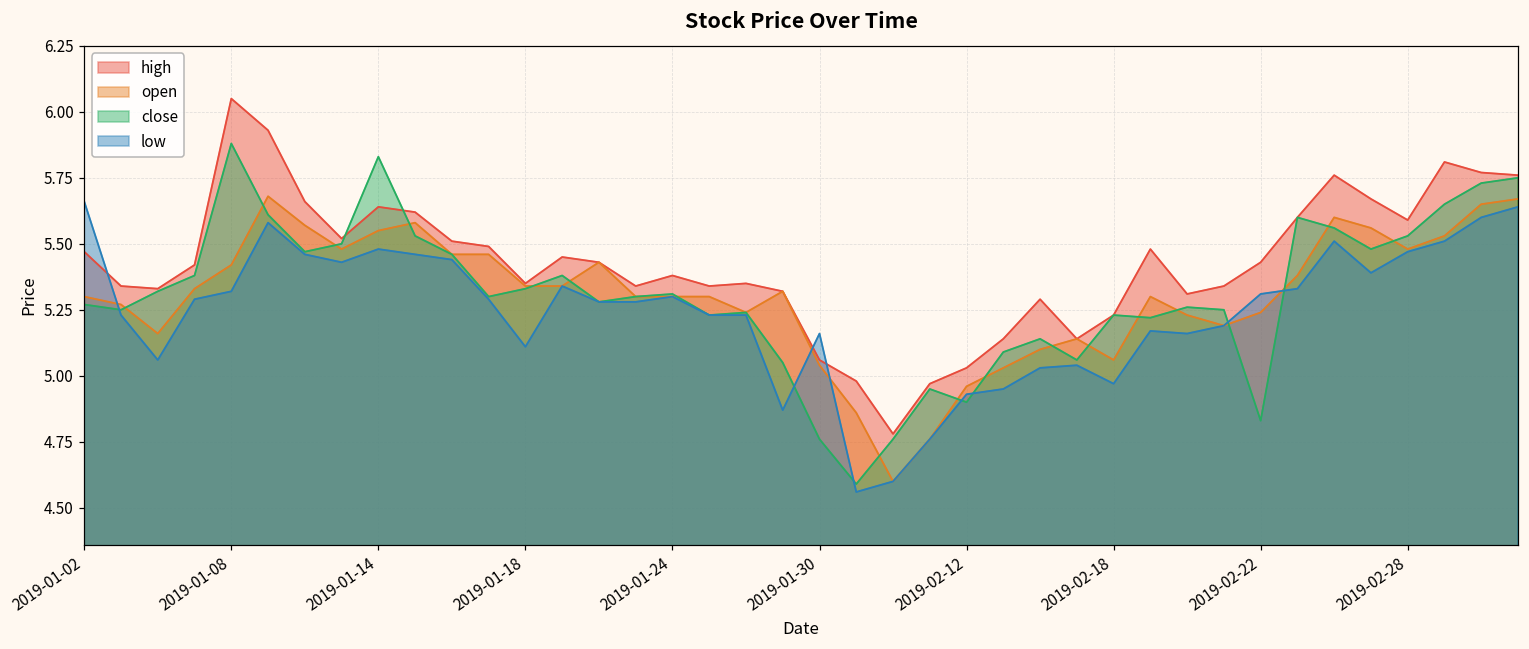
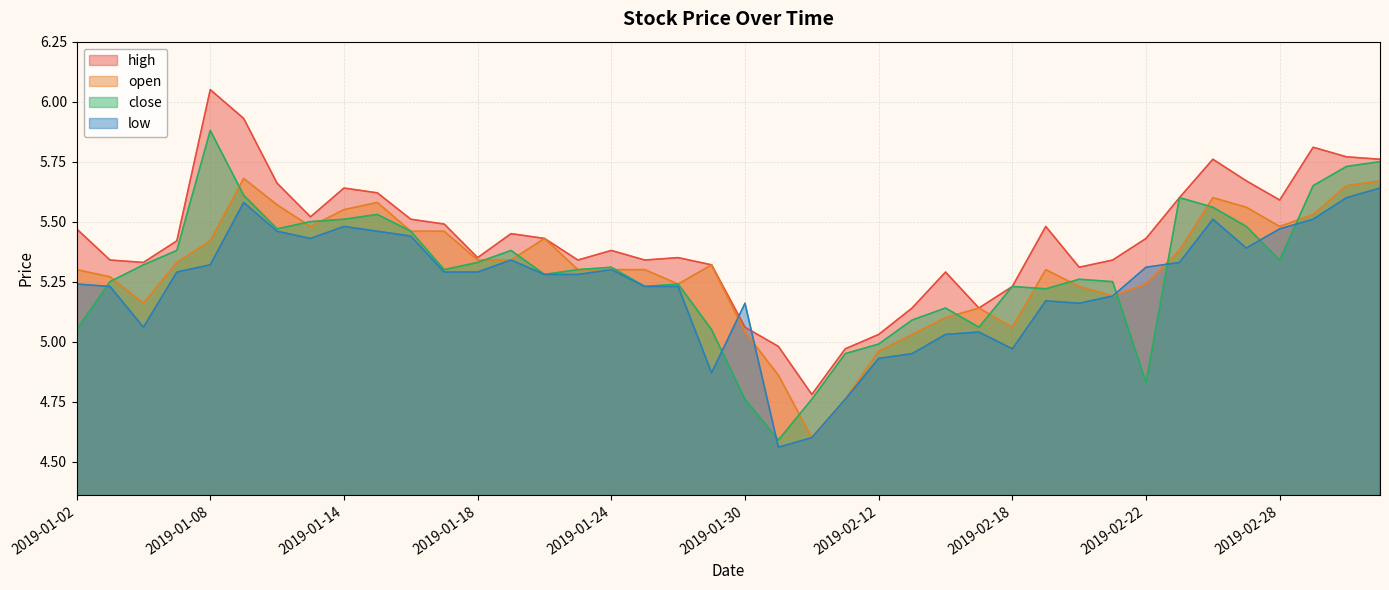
  {
    "close": {
-     "2019-01-02": 5.27,
+     "2019-01-02": 5.05,
      "2019-01-08": 5.88,
-     "2019-01-14": 5.83,
+     "2019-01-14": 5.51,
      "2019-01-30": 4.76,
-     "2019-02-12": 4.90,
+     "2019-02-12": 4.99,
      "2019-02-22": 4.83,
-     "2019-02-28": 5.53
+     "2019-02-28": 5.34
    },
    "low": {
-     "2019-01-02": 5.66,
+     "2019-01-02": 5.24,
      "2019-01-08": 5.32,
      "2019-01-14": 5.48,
-     "2019-01-18": 5.11,
+     "2019-01-18": 5.29,
      "2019-01-30": 5.16,
      "2019-02-12": 4.93,
      "2019-02-18": 4.97,
      "2019-02-22": 5.31
    }
  }
